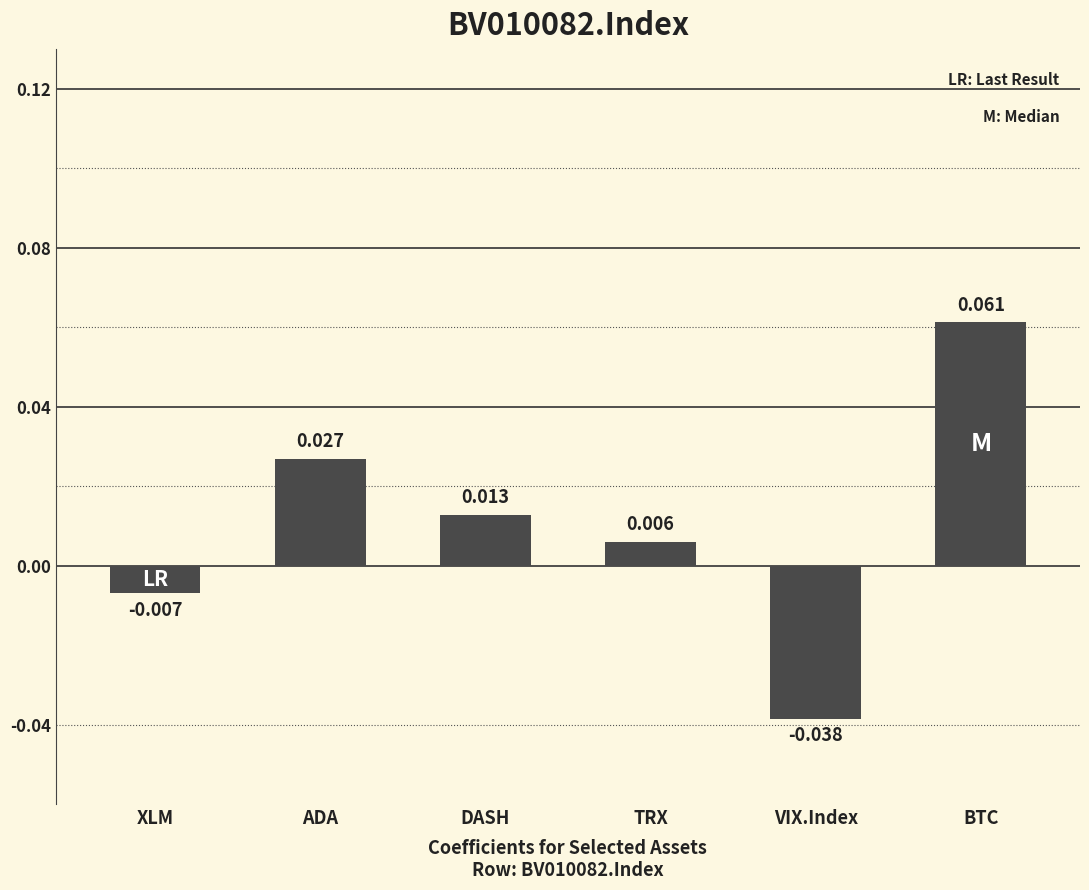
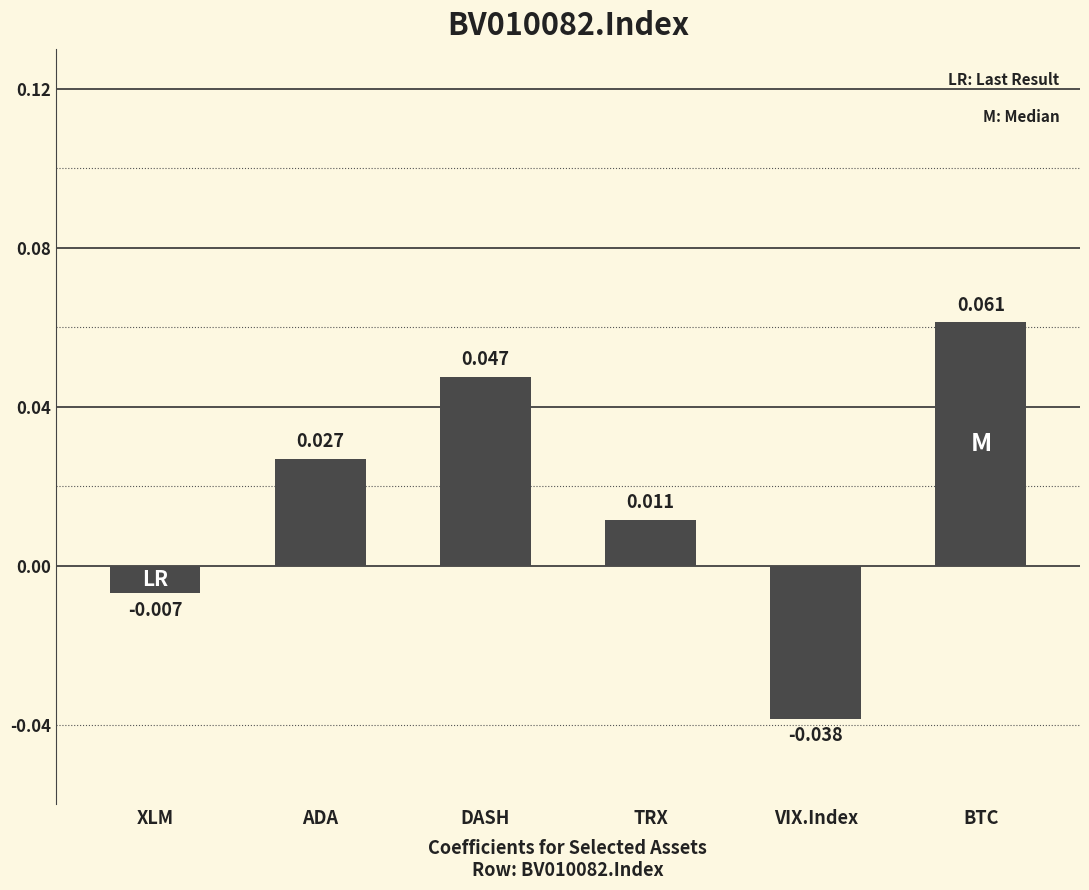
  {
    "XLM": -0.007,
    "ADA": 0.027,
-   "DASH": 0.013,
-   "TRX": 0.006,
+   "DASH": 0.047,
+   "TRX": 0.011,
    "VIX.Index": -0.038,
    "BTC": 0.061
  }
